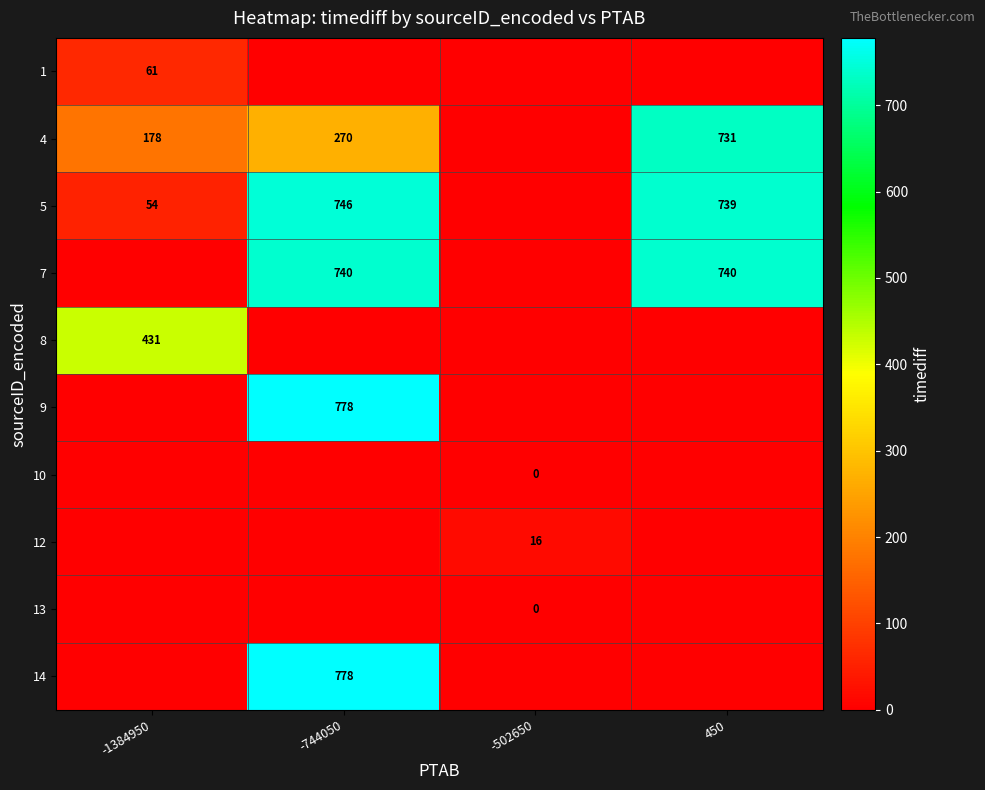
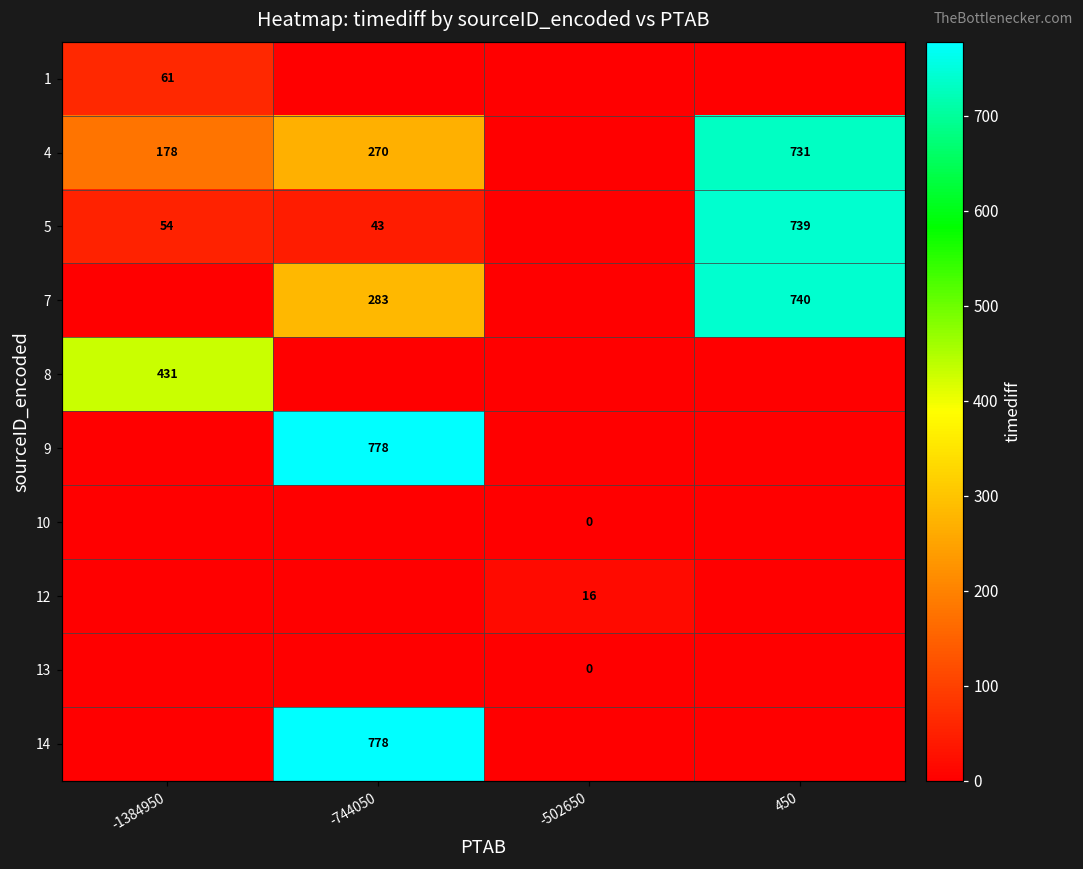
  {
    "1": {
      "-1384950": 61
    },
    "4": {
      "-1384950": 178,
      "-744050": 270,
      "450": 731
    },
    "5": {
      "-1384950": 54,
-     "-744050": 746,
+     "-744050": 43,
      "450": 739
    },
    "7": {
-     "-744050": 740,
+     "-744050": 283,
      "450": 740
    },
    "8": {
      "-1384950": 431
    },
    "9": {
      "-744050": 778
    },
    "10": {
      "-502650": 0
    },
    "12": {
      "-502650": 16
    },
    "13": {
      "-502650": 0
    },
    "14": {
      "-744050": 778
    }
  }
